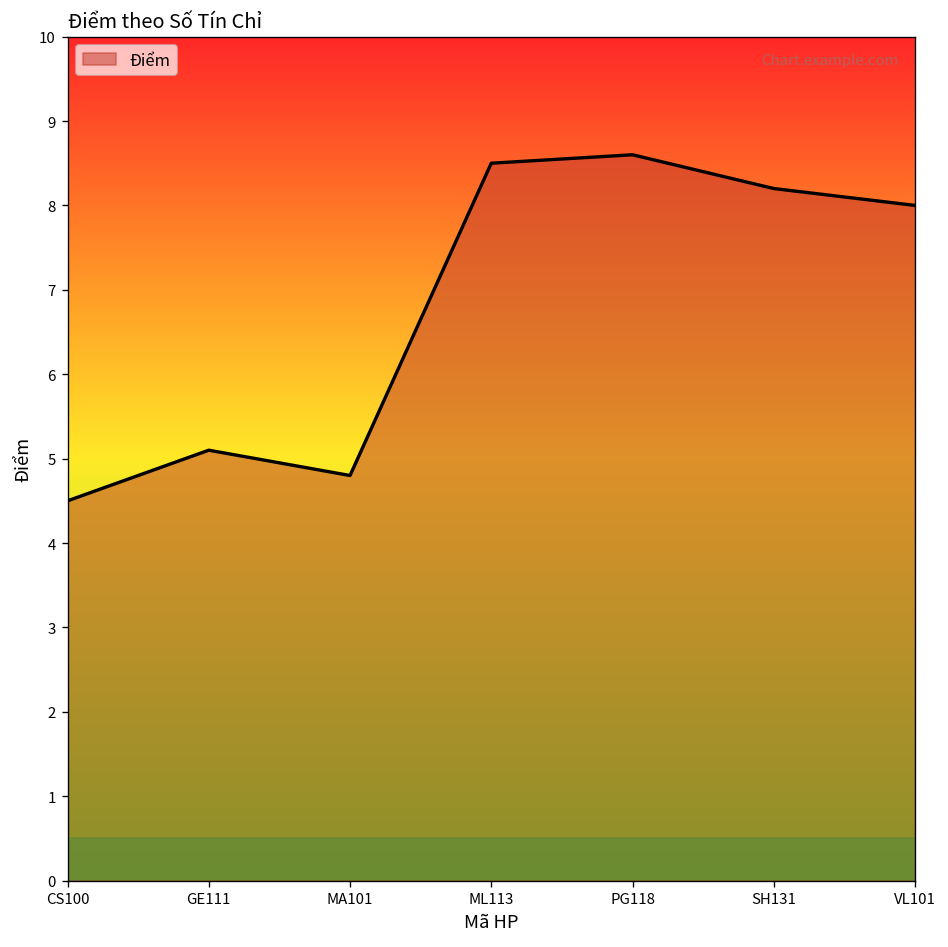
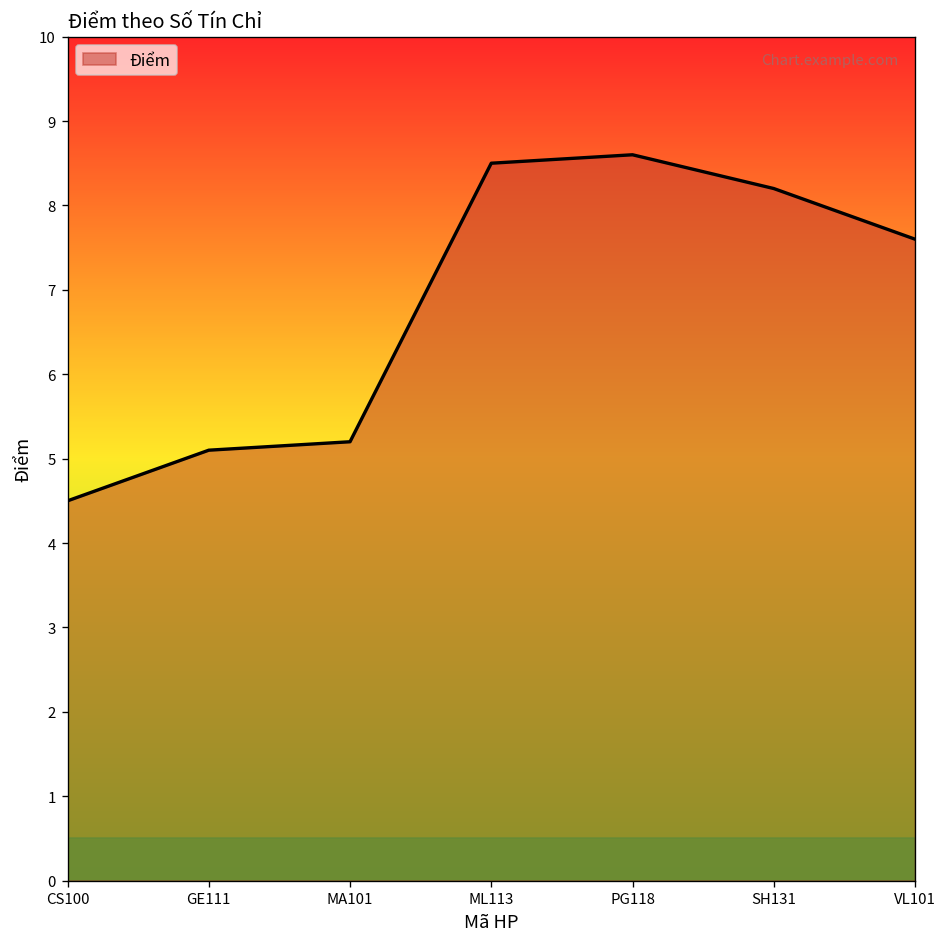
  {
    "CS100": 4.5,
    "GE111": 5.1,
-   "MA101": 4.8,
+   "MA101": 5.2,
    "ML113": 8.5,
    "PG118": 8.6,
    "SH131": 8.2,
-   "VL101": 8.0
+   "VL101": 7.6
  }
